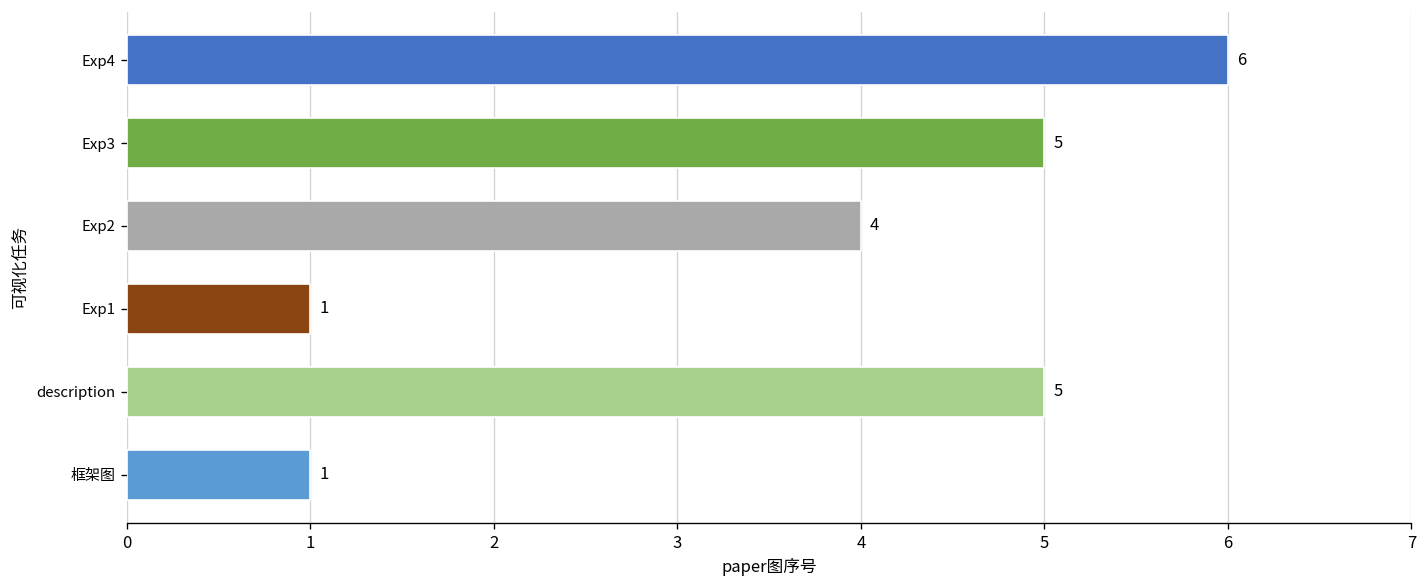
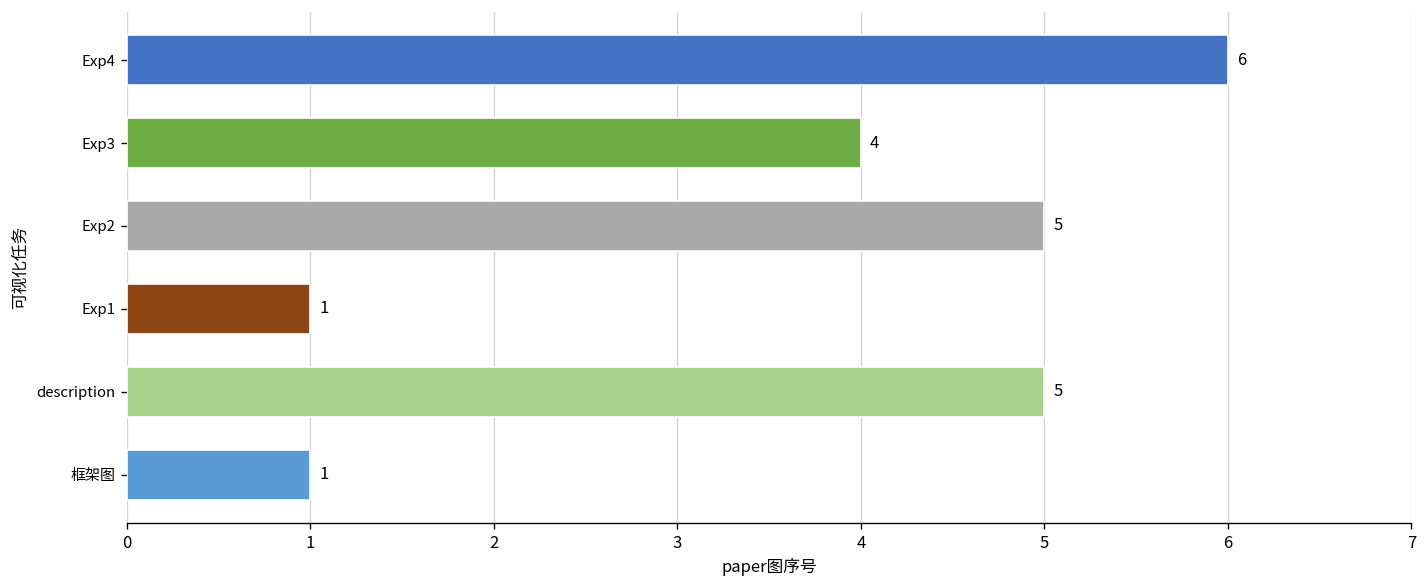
  {
    "Exp4": 6,
-   "Exp3": 5,
-   "Exp2": 4,
+   "Exp3": 4,
+   "Exp2": 5,
    "Exp1": 1,
    "description": 5,
    "框架图": 1
  }
